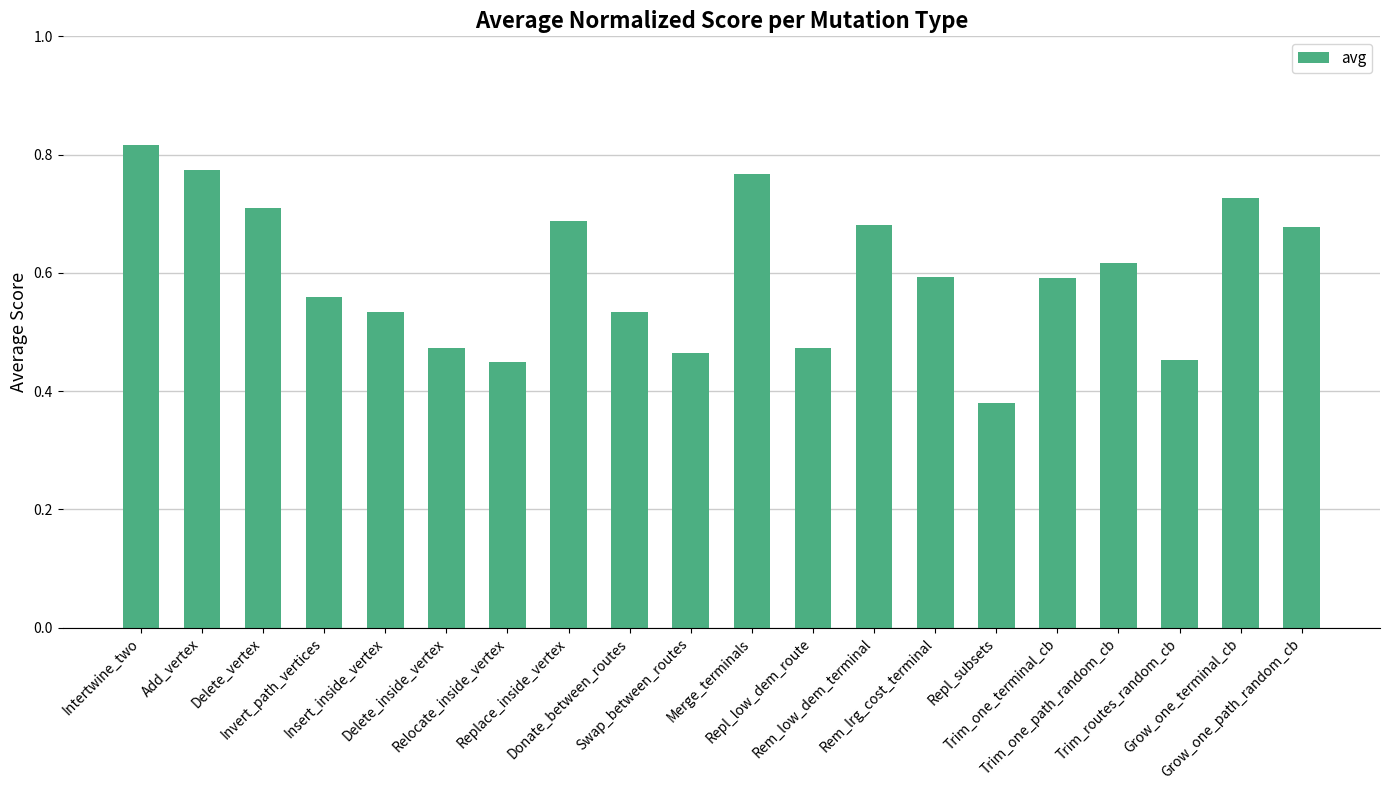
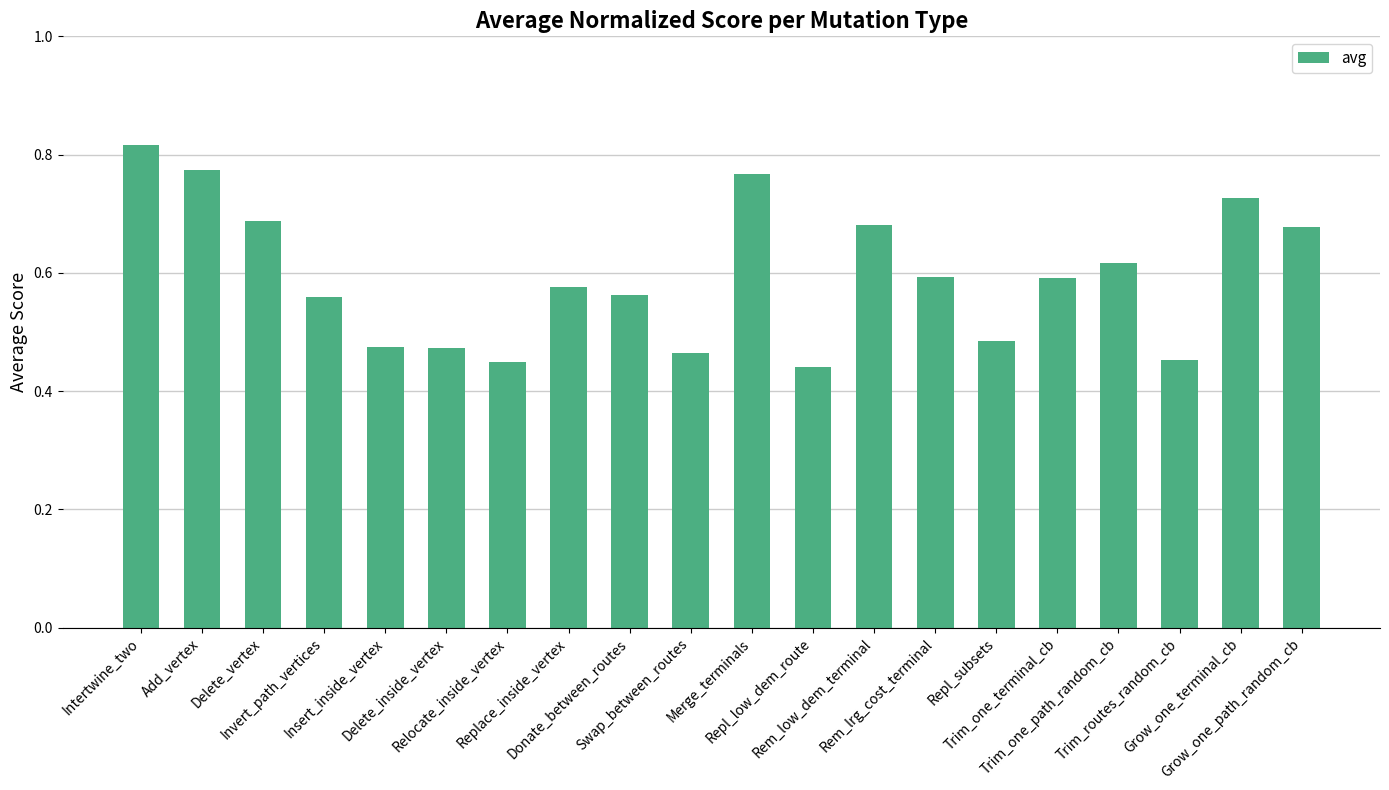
  {
    "Intertwine_two": 0.82,
    "Add_vertex": 0.77,
-   "Delete_vertex": 0.71,
+   "Delete_vertex": 0.69,
    "Invert_path_vertices": 0.56,
-   "Insert_inside_vertex": 0.53,
+   "Insert_inside_vertex": 0.48,
    "Delete_inside_vertex": 0.47,
    "Relocate_inside_vertex": 0.45,
-   "Replace_inside_vertex": 0.69,
-   "Donate_between_routes": 0.53,
+   "Replace_inside_vertex": 0.58,
+   "Donate_between_routes": 0.56,
    "Swap_between_routes": 0.46,
    "Merge_terminals": 0.77,
-   "Repl_low_dem_route": 0.47,
+   "Repl_low_dem_route": 0.44,
    "Rem_low_dem_terminal": 0.68,
    "Rem_lrg_cost_terminal": 0.59,
-   "Repl_subsets": 0.38,
+   "Repl_subsets": 0.48,
    "Trim_one_terminal_cb": 0.59,
    "Trim_one_path_random_cb": 0.62,
    "Trim_routes_random_cb": 0.45,
    "Grow_one_terminal_cb": 0.73,
    "Grow_one_path_random_cb": 0.68
  }
